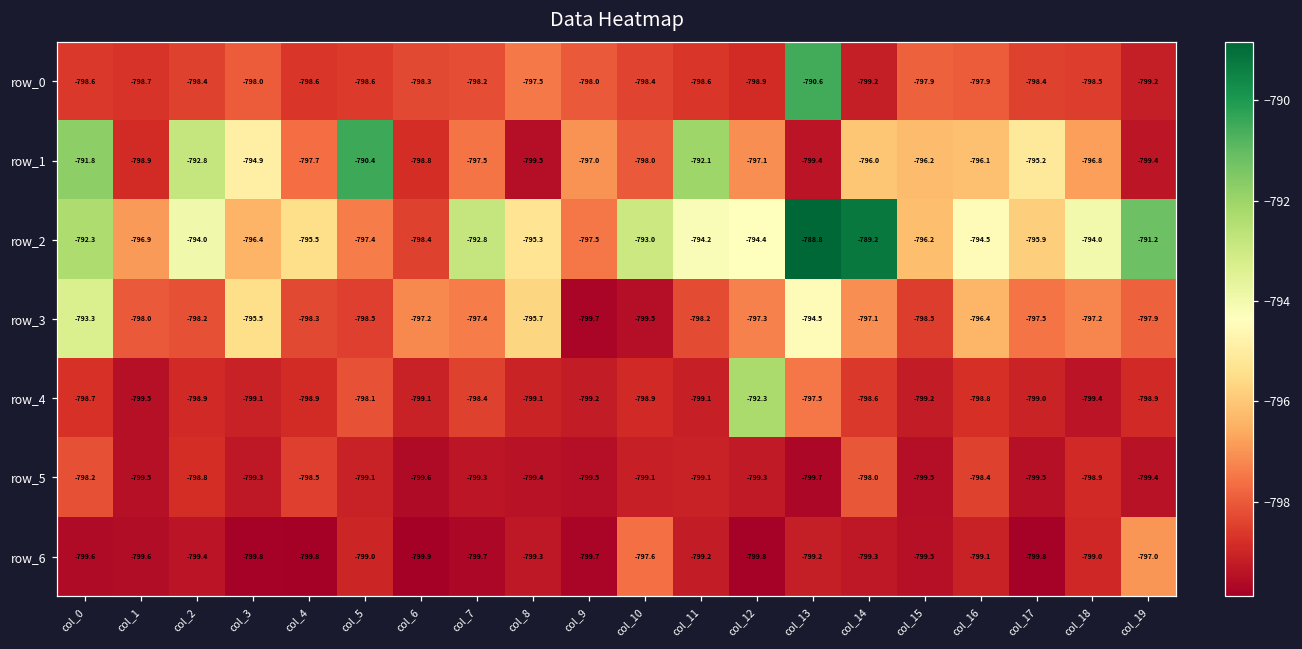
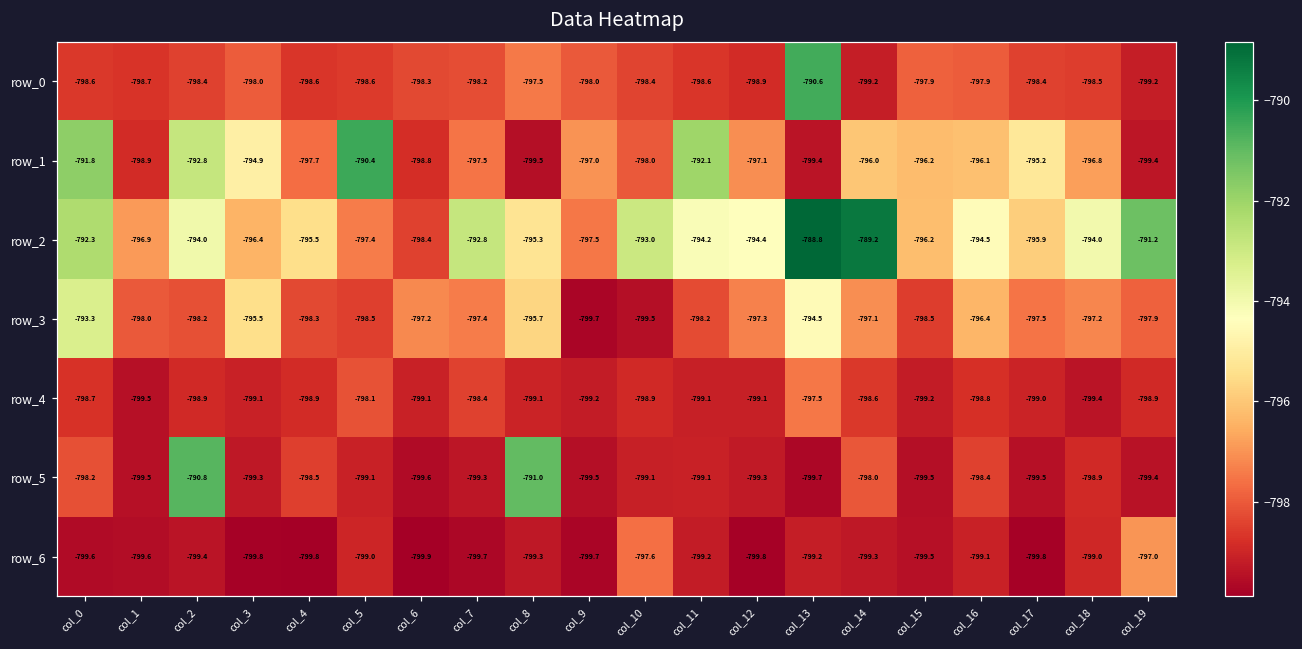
  {
    "row_0": {
      "col_0": -798.6,
      "col_1": -798.7,
      "col_2": -798.4,
      "col_3": -798.0,
      "col_4": -798.6,
      "col_5": -798.6,
      "col_6": -798.3,
      "col_7": -798.2,
      "col_8": -797.5,
      "col_9": -798.0,
      "col_10": -798.4,
      "col_11": -798.6,
      "col_12": -798.9,
      "col_13": -790.6,
      "col_14": -799.2,
      "col_15": -797.9,
      "col_16": -797.9,
      "col_17": -798.4,
      "col_18": -798.5,
      "col_19": -799.2
    },
    "row_1": {
      "col_0": -791.8,
      "col_1": -798.9,
      "col_2": -792.8,
      "col_3": -794.9,
      "col_4": -797.7,
      "col_5": -790.4,
      "col_6": -798.8,
      "col_7": -797.5,
      "col_8": -799.5,
      "col_9": -797.0,
      "col_10": -798.0,
      "col_11": -792.1,
      "col_12": -797.1,
      "col_13": -799.4,
      "col_14": -796.0,
      "col_15": -796.2,
      "col_16": -796.1,
      "col_17": -795.2,
      "col_18": -796.8,
      "col_19": -799.4
    },
    "row_2": {
      "col_0": -792.3,
      "col_1": -796.9,
      "col_2": -794.0,
      "col_3": -796.4,
      "col_4": -795.5,
      "col_5": -797.4,
      "col_6": -798.4,
      "col_7": -792.8,
      "col_8": -795.3,
      "col_9": -797.5,
      "col_10": -793.0,
      "col_11": -794.2,
      "col_12": -794.4,
      "col_13": -788.8,
      "col_14": -789.2,
      "col_15": -796.2,
      "col_16": -794.5,
      "col_17": -795.9,
      "col_18": -794.0,
      "col_19": -791.2
    },
    "row_3": {
      "col_0": -793.3,
      "col_1": -798.0,
      "col_2": -798.2,
      "col_3": -795.5,
      "col_4": -798.3,
      "col_5": -798.5,
      "col_6": -797.2,
      "col_7": -797.4,
      "col_8": -795.7,
      "col_9": -799.7,
      "col_10": -799.5,
      "col_11": -798.2,
      "col_12": -797.3,
      "col_13": -794.5,
      "col_14": -797.1,
      "col_15": -798.5,
      "col_16": -796.4,
      "col_17": -797.5,
      "col_18": -797.2,
      "col_19": -797.9
    },
    "row_4": {
      "col_0": -798.7,
      "col_1": -799.5,
      "col_2": -798.9,
      "col_3": -799.1,
      "col_4": -798.9,
      "col_5": -798.1,
      "col_6": -799.1,
      "col_7": -798.4,
      "col_8": -799.1,
      "col_9": -799.2,
      "col_10": -798.9,
      "col_11": -799.1,
-     "col_12": -792.3,
+     "col_12": -799.1,
      "col_13": -797.5,
      "col_14": -798.6,
      "col_15": -799.2,
      "col_16": -798.8,
      "col_17": -799.0,
      "col_18": -799.4,
      "col_19": -798.9
    },
    "row_5": {
      "col_0": -798.2,
      "col_1": -799.5,
-     "col_2": -798.8,
+     "col_2": -790.8,
      "col_3": -799.3,
      "col_4": -798.5,
      "col_5": -799.1,
      "col_6": -799.6,
      "col_7": -799.3,
-     "col_8": -799.4,
+     "col_8": -791.0,
      "col_9": -799.5,
      "col_10": -799.1,
      "col_11": -799.1,
      "col_12": -799.3,
      "col_13": -799.7,
      "col_14": -798.0,
      "col_15": -799.5,
      "col_16": -798.4,
      "col_17": -799.5,
      "col_18": -798.9,
      "col_19": -799.4
    },
    "row_6": {
      "col_0": -799.6,
      "col_1": -799.6,
      "col_2": -799.4,
      "col_3": -799.8,
      "col_4": -799.8,
      "col_5": -799.0,
      "col_6": -799.9,
      "col_7": -799.7,
      "col_8": -799.3,
      "col_9": -799.7,
      "col_10": -797.6,
      "col_11": -799.2,
      "col_12": -799.8,
      "col_13": -799.2,
      "col_14": -799.3,
      "col_15": -799.5,
      "col_16": -799.1,
      "col_17": -799.8,
      "col_18": -799.0,
      "col_19": -797.0
    }
  }
